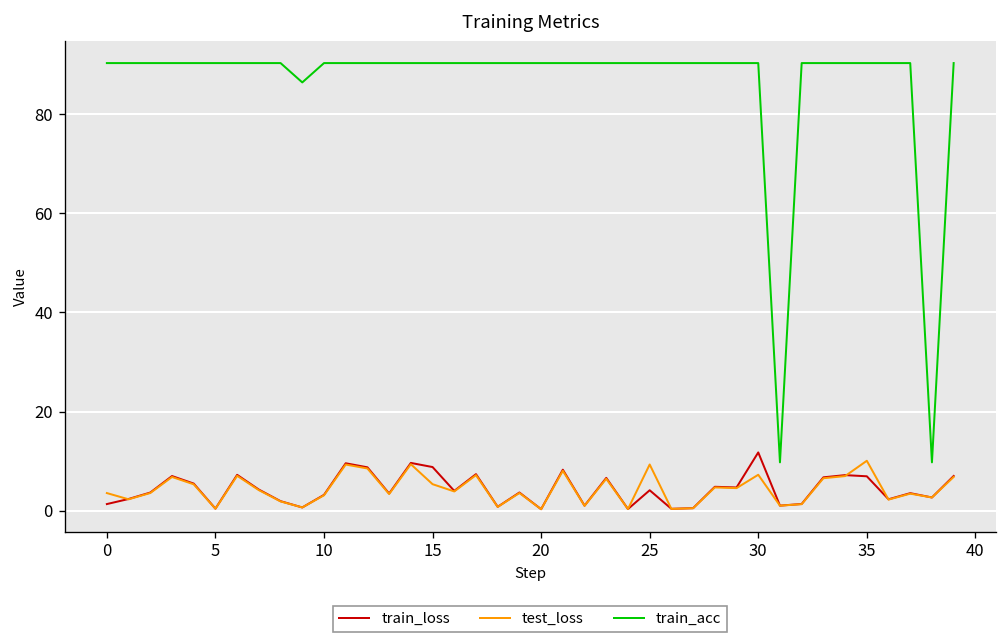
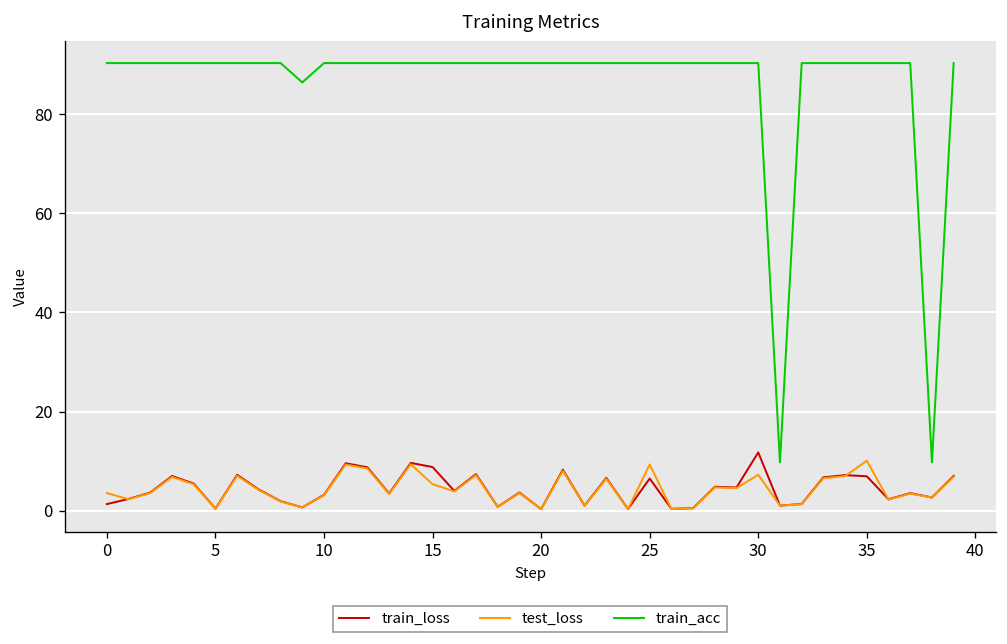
  {
    "train_loss": {
      "0": 1,
      "15": 9,
-     "25": 4,
+     "25": 6,
      "30": 12,
      "35": 7
    },
    "test_loss": {
      "0": 4,
      "15": 5,
      "25": 9,
      "30": 7,
      "35": 10
    },
    "train_acc": {
      "0": 90,
      "5": 90,
      "10": 90,
      "15": 90,
      "20": 90,
      "25": 90,
      "30": 90,
      "35": 90
    }
  }
